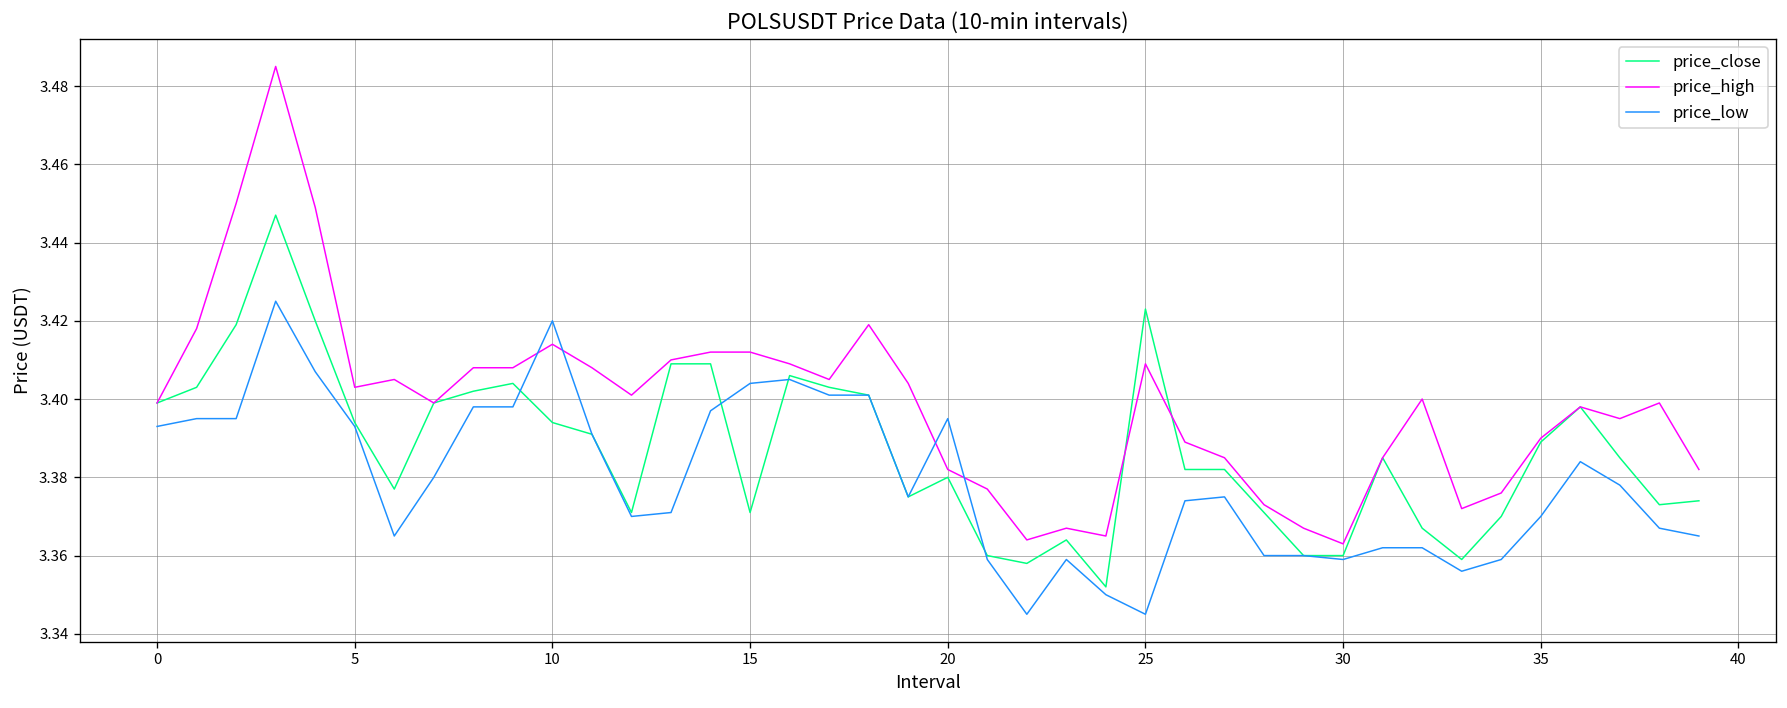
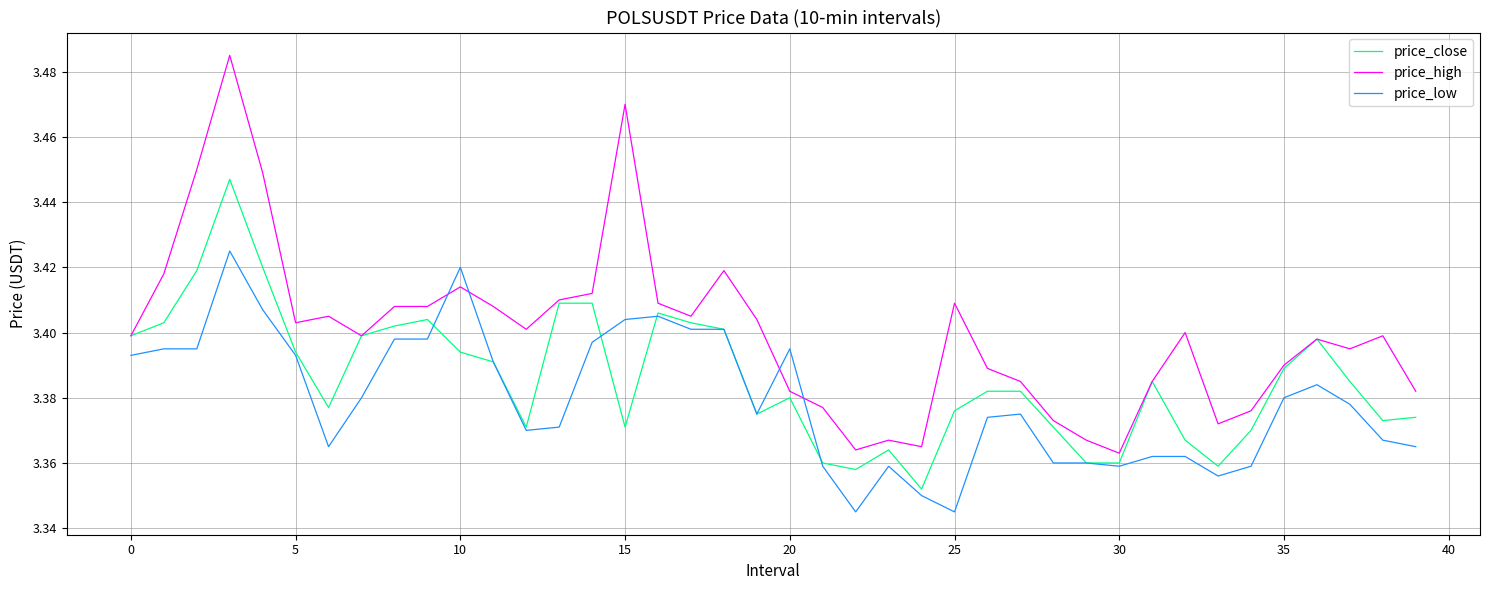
  {
    "price_close": {
      "5": 3.394,
      "10": 3.394,
      "15": 3.371,
      "20": 3.380,
-     "25": 3.423,
+     "25": 3.376,
      "30": 3.360,
      "35": 3.389
    },
    "price_high": {
      "5": 3.403,
      "10": 3.414,
-     "15": 3.412,
+     "15": 3.470,
      "20": 3.382,
      "25": 3.409,
      "30": 3.363,
      "35": 3.390
    },
    "price_low": {
      "0": 3.393,
      "5": 3.393,
      "10": 3.42,
      "15": 3.404,
      "20": 3.395,
      "25": 3.345,
      "30": 3.359,
-     "35": 3.37
+     "35": 3.38
    }
  }
